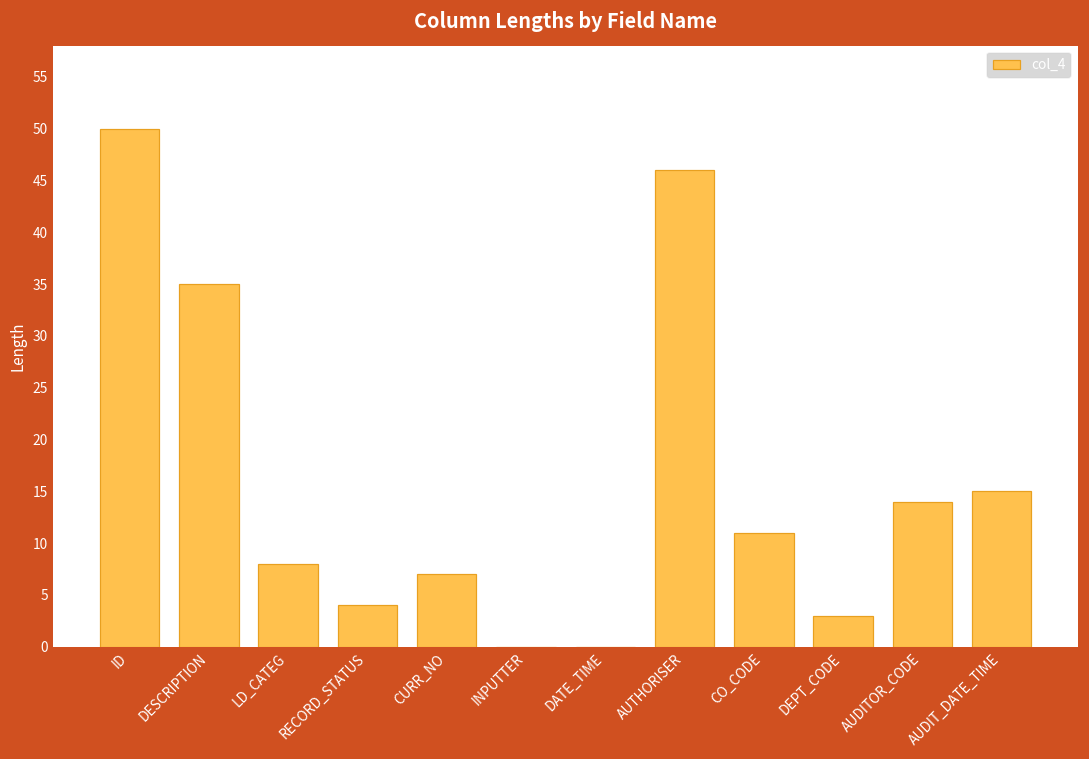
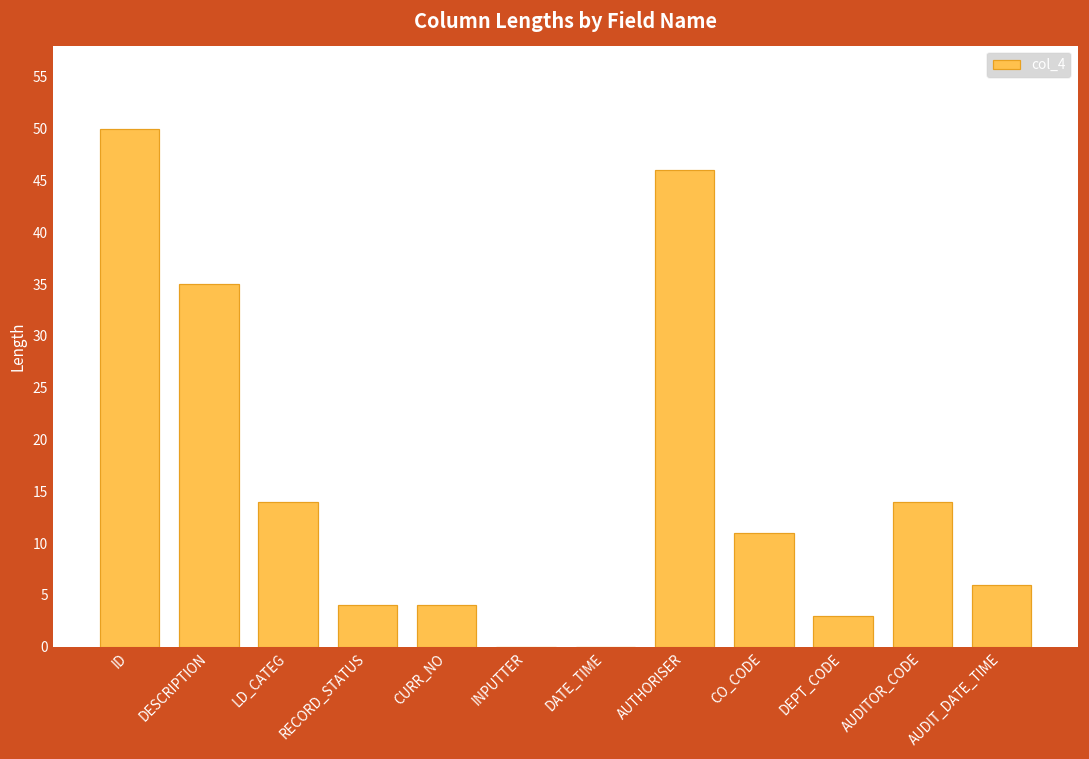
  {
    "ID": 50,
    "DESCRIPTION": 35,
-   "LD_CATEG": 8,
+   "LD_CATEG": 14,
    "RECORD_STATUS": 4,
-   "CURR_NO": 7,
+   "CURR_NO": 4,
    "INPUTTER": 0,
    "DATE_TIME": 0,
    "AUTHORISER": 46,
    "CO_CODE": 11,
    "DEPT_CODE": 3,
    "AUDITOR_CODE": 14,
-   "AUDIT_DATE_TIME": 15
+   "AUDIT_DATE_TIME": 6
  }
